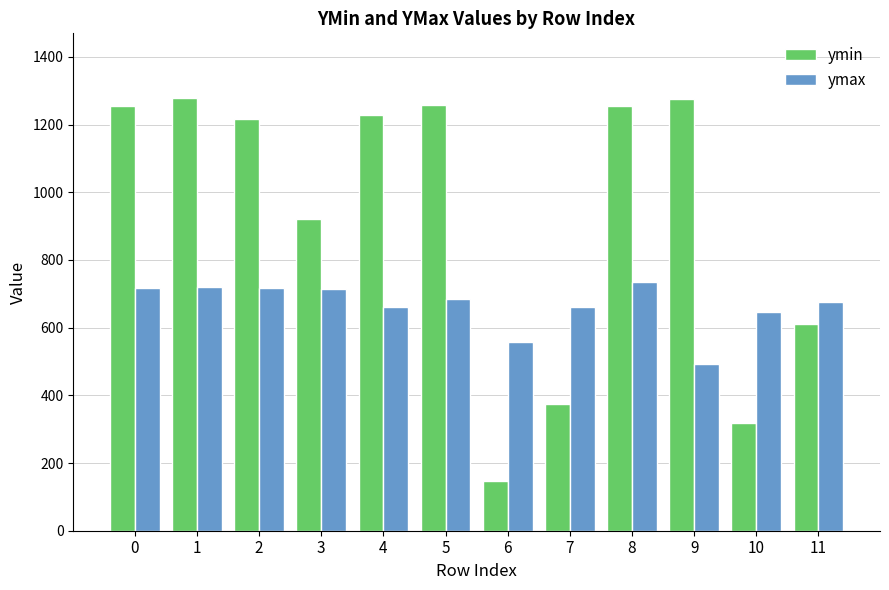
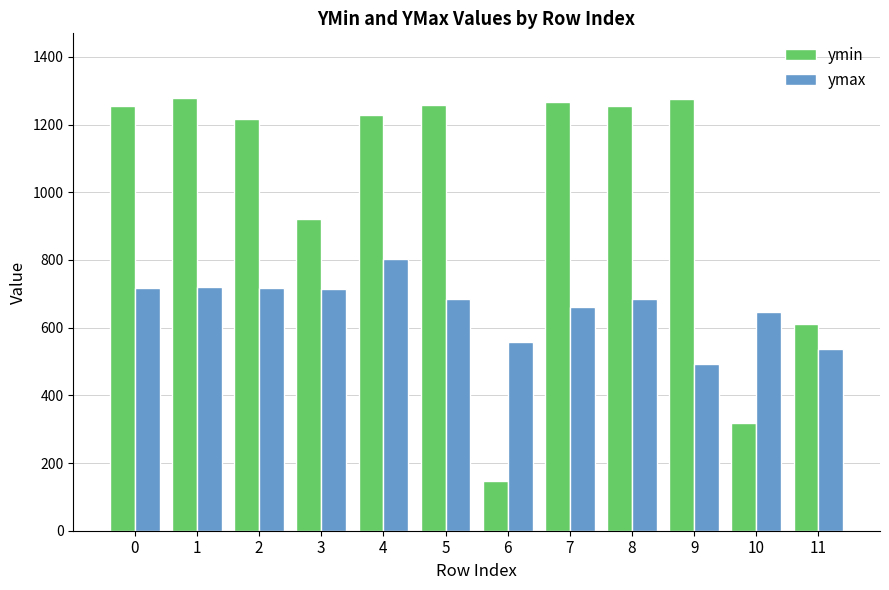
  {
    "ymin": {
      "0": 1260,
      "1": 1280,
      "2": 1220,
      "3": 920,
      "4": 1230,
      "5": 1260,
      "6": 150,
-     "7": 370,
+     "7": 1270,
      "8": 1260,
      "9": 1280,
      "10": 320,
      "11": 610
    },
    "ymax": {
      "0": 720,
      "1": 720,
      "2": 720,
      "3": 710,
-     "4": 660,
+     "4": 800,
      "5": 680,
      "6": 560,
      "7": 660,
-     "8": 740,
+     "8": 690,
      "9": 490,
      "10": 650,
-     "11": 670
+     "11": 540
    }
  }
